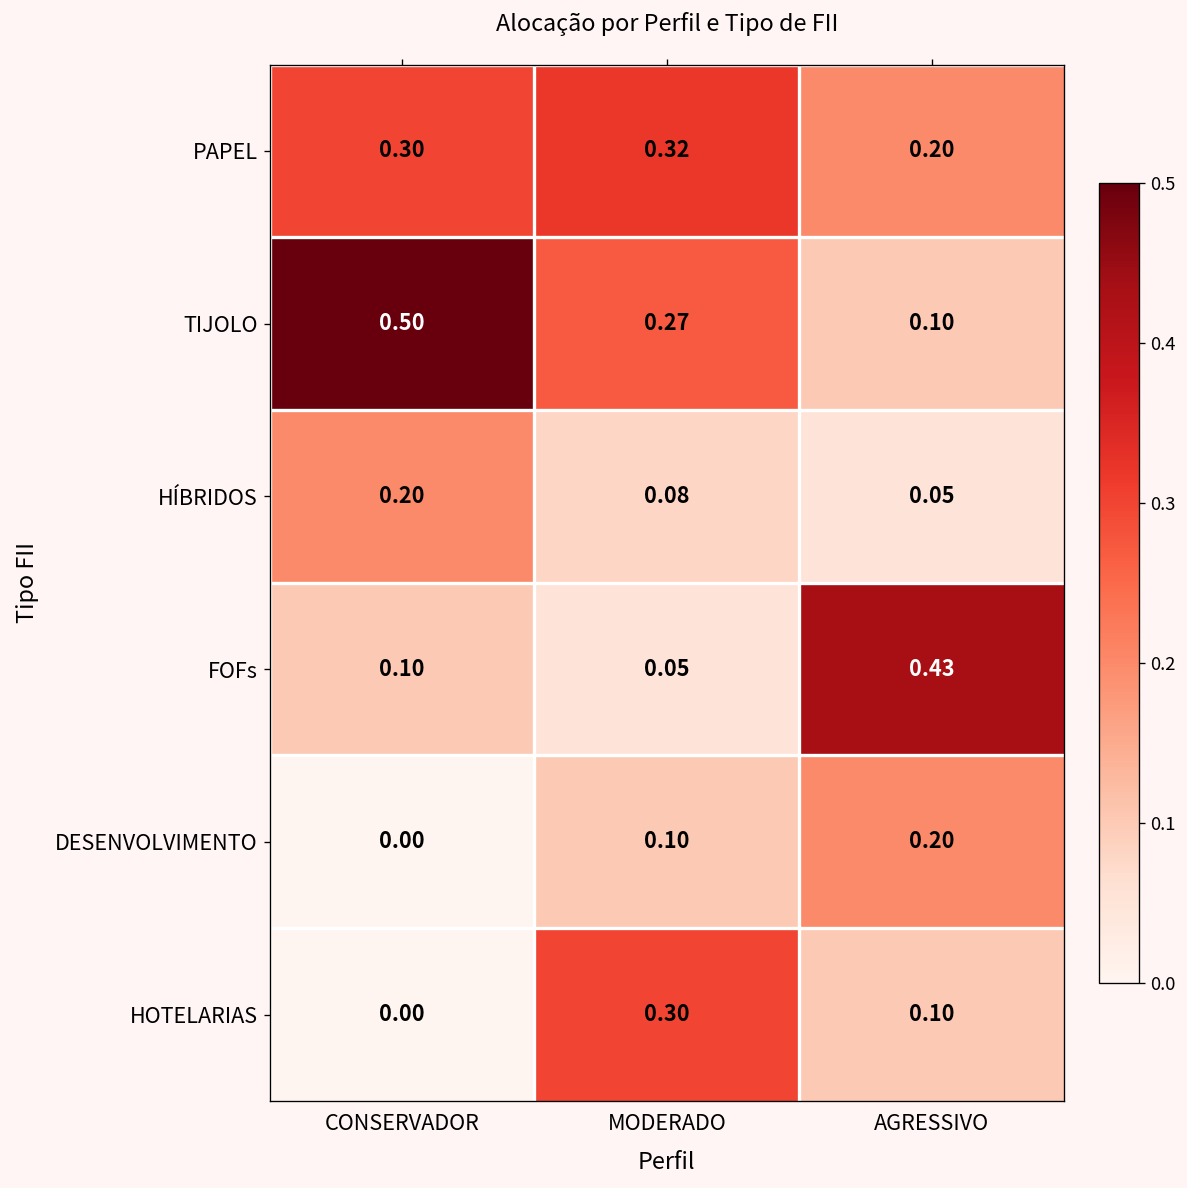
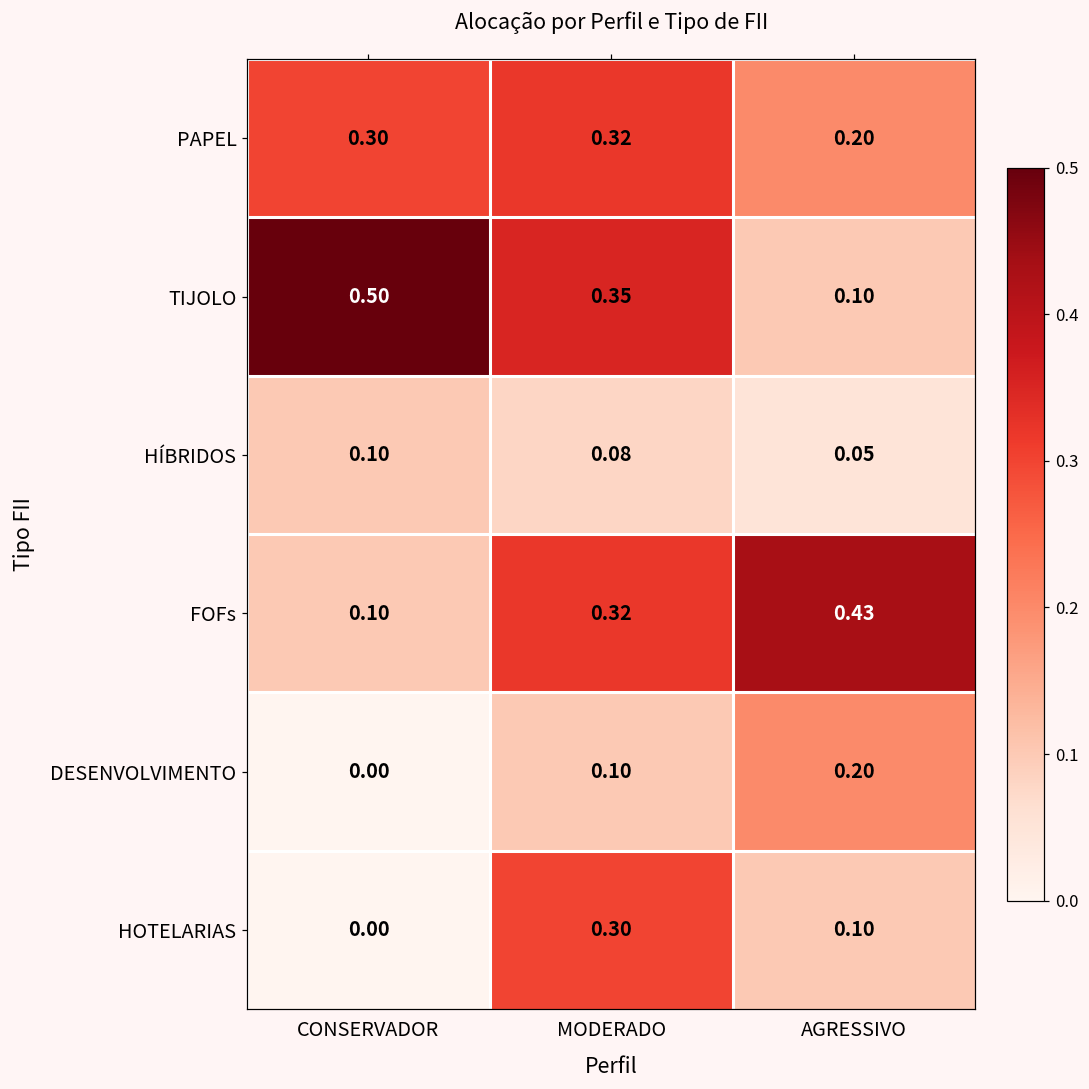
  {
    "PAPEL": {
      "CONSERVADOR": 0.30,
      "MODERADO": 0.32,
      "AGRESSIVO": 0.20
    },
    "TIJOLO": {
      "CONSERVADOR": 0.50,
-     "MODERADO": 0.27,
+     "MODERADO": 0.35,
      "AGRESSIVO": 0.10
    },
    "HÍBRIDOS": {
-     "CONSERVADOR": 0.20,
+     "CONSERVADOR": 0.10,
      "MODERADO": 0.08,
      "AGRESSIVO": 0.05
    },
    "FOFs": {
      "CONSERVADOR": 0.10,
-     "MODERADO": 0.05,
+     "MODERADO": 0.32,
      "AGRESSIVO": 0.43
    },
    "DESENVOLVIMENTO": {
      "CONSERVADOR": 0.00,
      "MODERADO": 0.10,
      "AGRESSIVO": 0.20
    },
    "HOTELARIAS": {
      "CONSERVADOR": 0.00,
      "MODERADO": 0.30,
      "AGRESSIVO": 0.10
    }
  }
